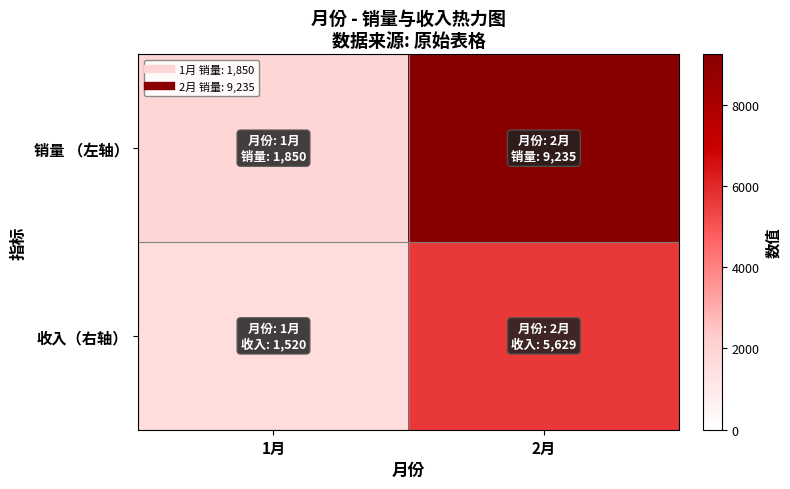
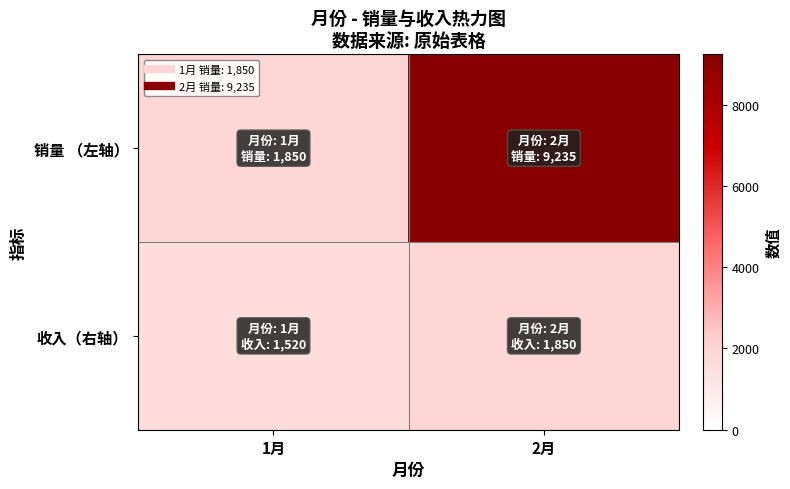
  {
    "收入（右轴）": {
-     "2月": "5,629"
+     "2月": "1,850"
    }
  }
